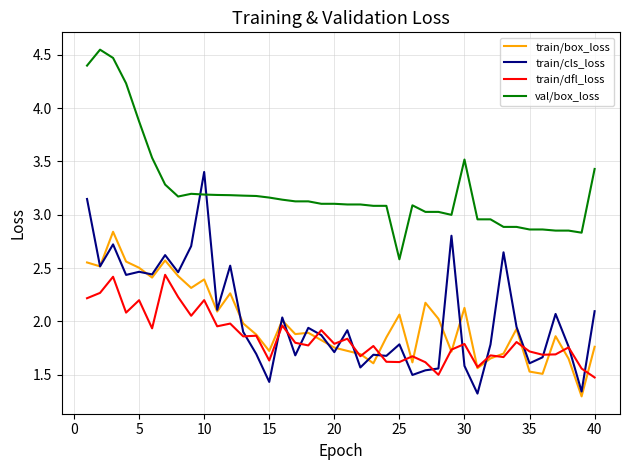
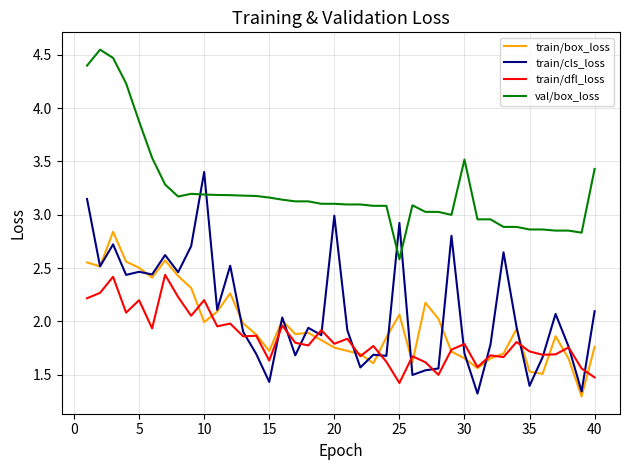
  {
    "train/box_loss": {
      "5": 2.50,
-     "10": 2.39,
+     "10": 1.99,
      "15": 1.72,
      "20": 1.75,
      "25": 2.06,
-     "30": 2.13,
+     "30": 1.65,
      "35": 1.53,
      "40": 1.76
    },
    "train/cls_loss": {
      "5": 2.47,
      "10": 3.40,
      "15": 1.43,
-     "20": 1.71,
-     "25": 1.78,
-     "30": 1.58,
-     "35": 1.61,
+     "20": 2.99,
+     "25": 2.92,
+     "30": 1.70,
+     "35": 1.40,
      "40": 2.10
    },
    "train/dfl_loss": {
      "5": 2.20,
      "10": 2.20,
      "15": 1.63,
      "20": 1.79,
-     "25": 1.62,
+     "25": 1.42,
      "30": 1.79,
      "35": 1.72,
      "40": 1.47
    },
    "val/box_loss": {
      "5": 3.88,
      "10": 3.19,
      "15": 3.16,
      "20": 3.10,
      "25": 2.58,
      "30": 3.52,
      "35": 2.86,
      "40": 3.43
    }
  }
